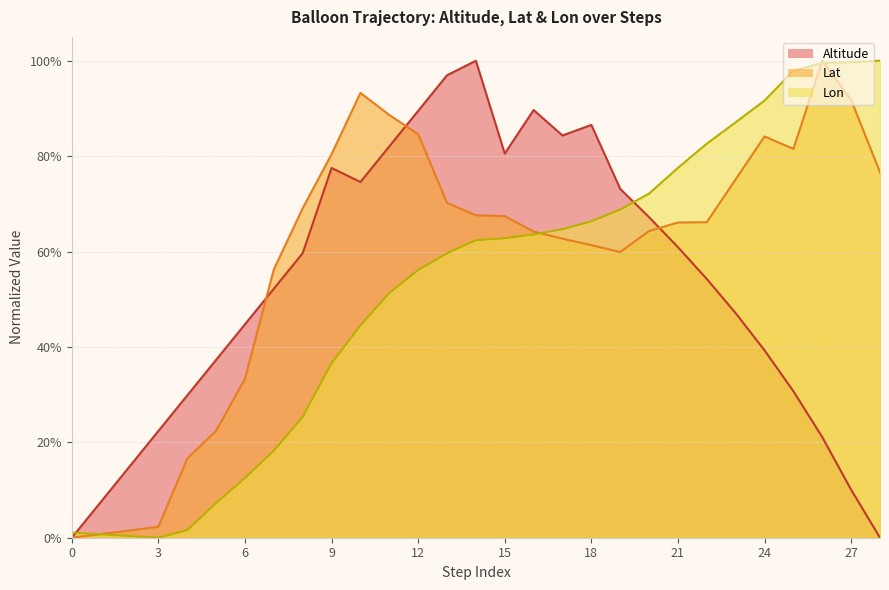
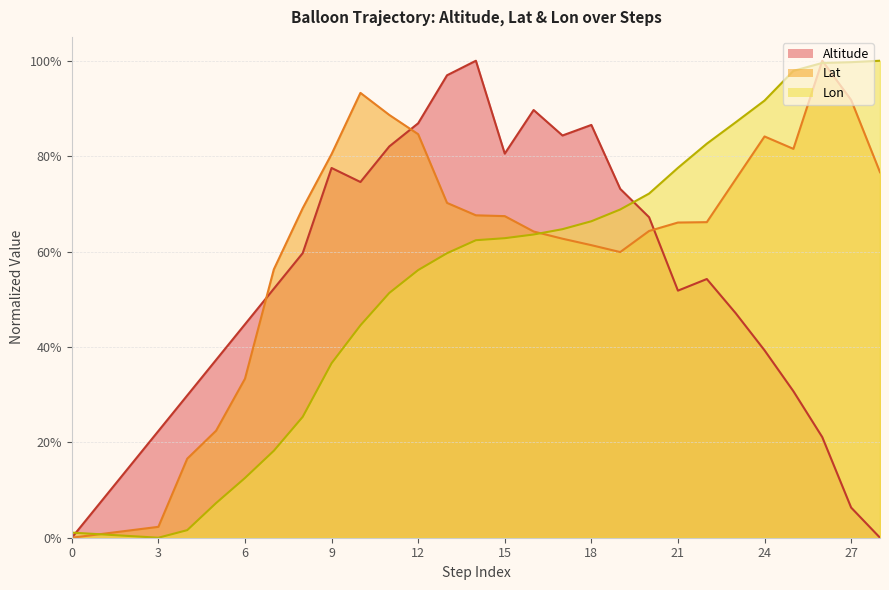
  {
    "Altitude": {
      "3": "22%",
      "6": "45%",
      "9": "78%",
-     "12": "89%",
+     "12": "87%",
      "15": "81%",
      "18": "87%",
-     "21": "61%",
+     "21": "52%",
      "24": "39%",
-     "27": "10%"
+     "27": "6%"
    }
  }
